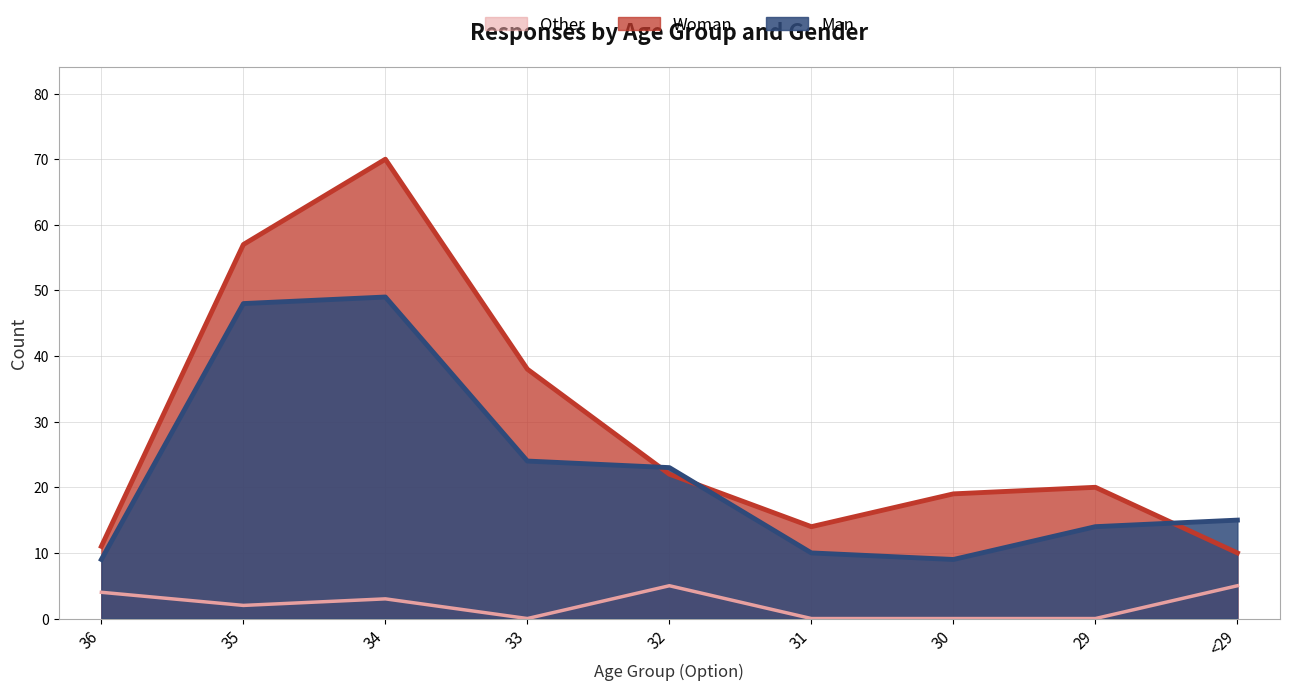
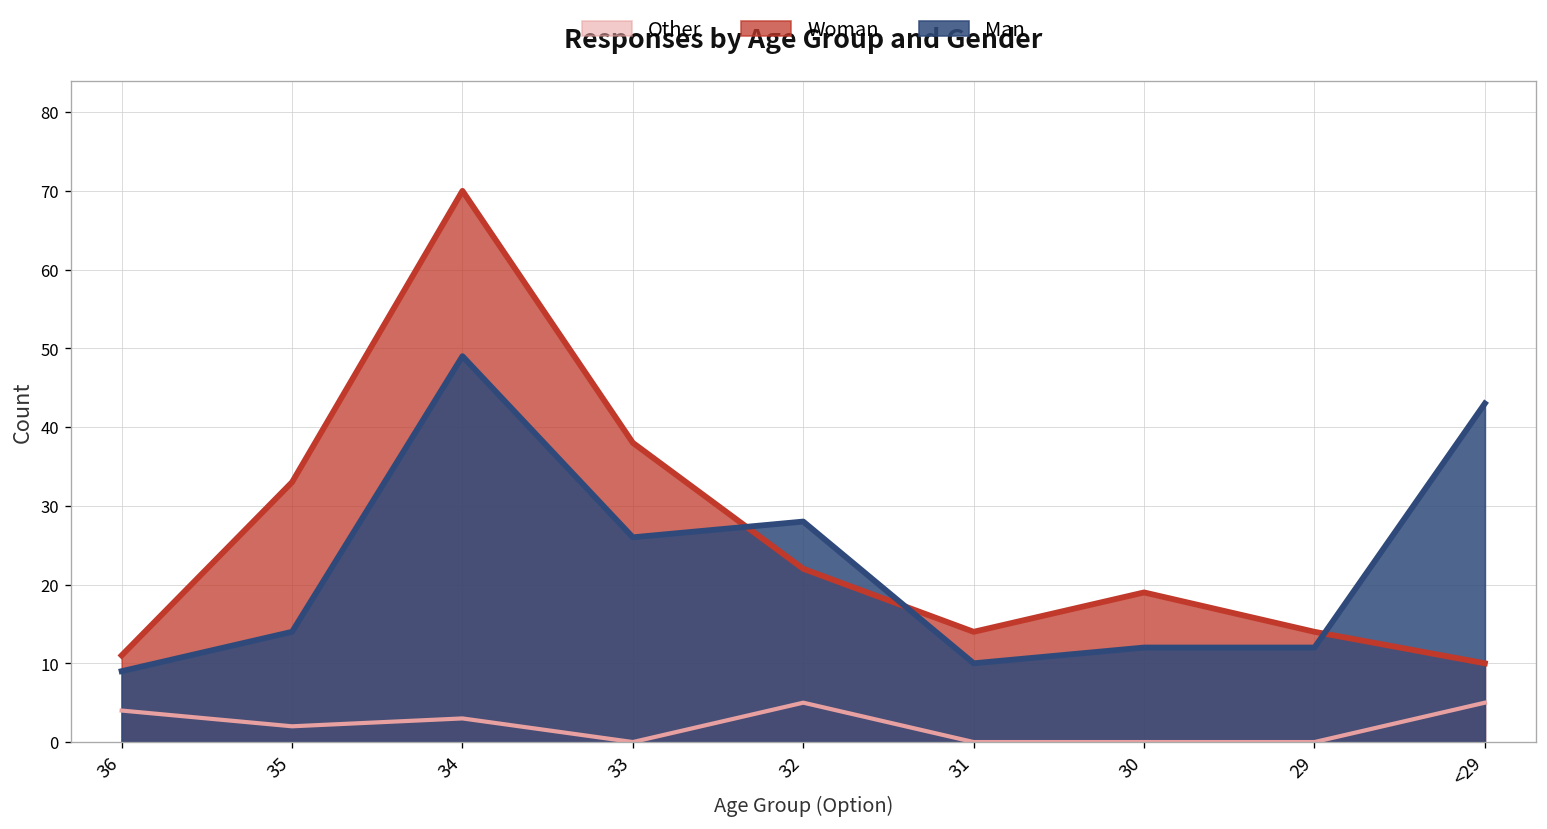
  {
    "Other": {
      "36": 4,
      "35": 2,
      "34": 3,
      "33": 0,
      "32": 5,
      "31": 0,
      "30": 0,
      "29": 0,
      "<29": 5
    },
    "Woman": {
      "36": 11,
-     "35": 57,
+     "35": 33,
      "34": 70,
      "33": 38,
      "32": 22,
      "31": 14,
      "30": 19,
-     "29": 20,
+     "29": 14,
      "<29": 10
    },
    "Man": {
      "36": 9,
-     "35": 48,
+     "35": 14,
      "34": 49,
-     "33": 24,
-     "32": 23,
+     "33": 26,
+     "32": 28,
      "31": 10,
-     "30": 9,
-     "29": 14,
-     "<29": 15
+     "30": 12,
+     "29": 12,
+     "<29": 43
    }
  }
